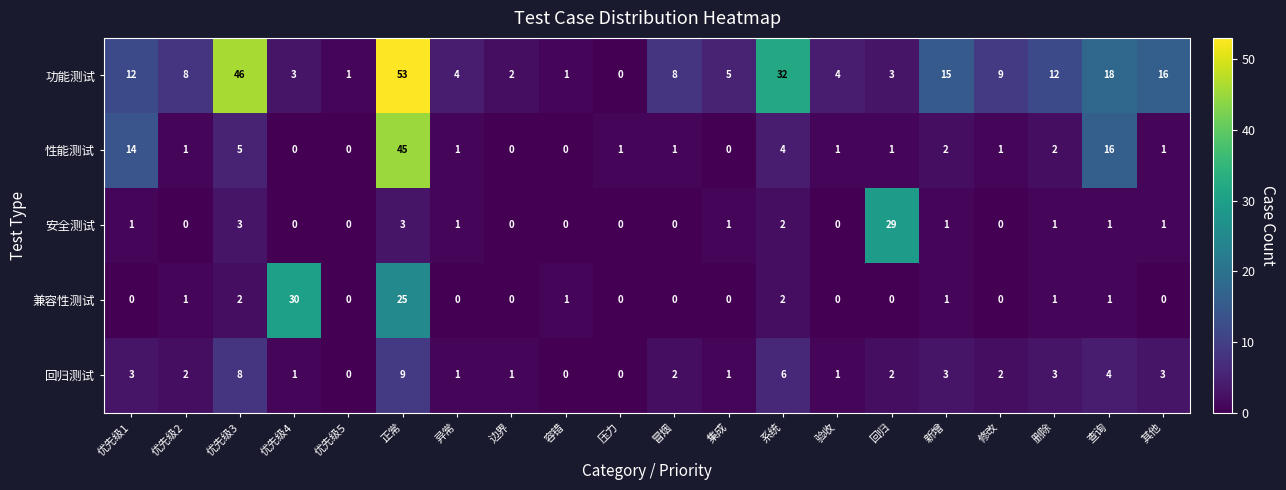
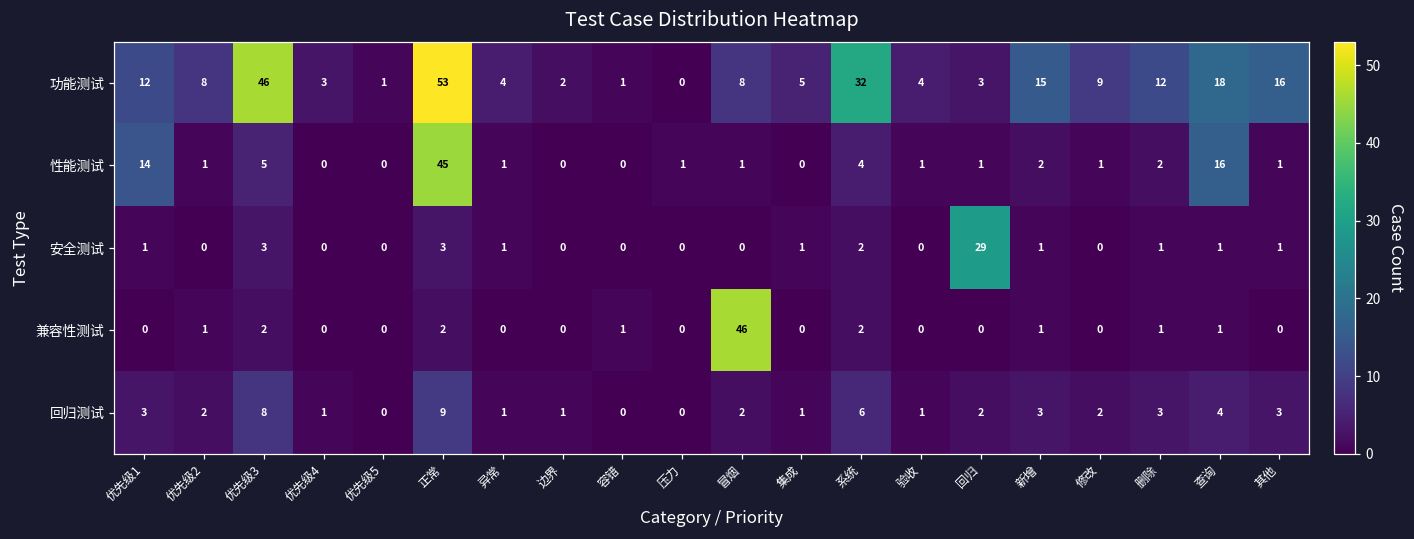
  {
    "功能测试": {
      "优先级1": 12,
      "优先级2": 8,
      "优先级3": 46,
      "优先级4": 3,
      "优先级5": 1,
      "正常": 53,
      "异常": 4,
      "边界": 2,
      "容错": 1,
      "压力": 0,
      "冒烟": 8,
      "集成": 5,
      "系统": 32,
      "验收": 4,
      "回归": 3,
      "新增": 15,
      "修改": 9,
      "删除": 12,
      "查询": 18,
      "其他": 16
    },
    "性能测试": {
      "优先级1": 14,
      "优先级2": 1,
      "优先级3": 5,
      "优先级4": 0,
      "优先级5": 0,
      "正常": 45,
      "异常": 1,
      "边界": 0,
      "容错": 0,
      "压力": 1,
      "冒烟": 1,
      "集成": 0,
      "系统": 4,
      "验收": 1,
      "回归": 1,
      "新增": 2,
      "修改": 1,
      "删除": 2,
      "查询": 16,
      "其他": 1
    },
    "安全测试": {
      "优先级1": 1,
      "优先级2": 0,
      "优先级3": 3,
      "优先级4": 0,
      "优先级5": 0,
      "正常": 3,
      "异常": 1,
      "边界": 0,
      "容错": 0,
      "压力": 0,
      "冒烟": 0,
      "集成": 1,
      "系统": 2,
      "验收": 0,
      "回归": 29,
      "新增": 1,
      "修改": 0,
      "删除": 1,
      "查询": 1,
      "其他": 1
    },
    "兼容性测试": {
      "优先级1": 0,
      "优先级2": 1,
      "优先级3": 2,
-     "优先级4": 30,
+     "优先级4": 0,
      "优先级5": 0,
-     "正常": 25,
+     "正常": 2,
      "异常": 0,
      "边界": 0,
      "容错": 1,
      "压力": 0,
-     "冒烟": 0,
+     "冒烟": 46,
      "集成": 0,
      "系统": 2,
      "验收": 0,
      "回归": 0,
      "新增": 1,
      "修改": 0,
      "删除": 1,
      "查询": 1,
      "其他": 0
    },
    "回归测试": {
      "优先级1": 3,
      "优先级2": 2,
      "优先级3": 8,
      "优先级4": 1,
      "优先级5": 0,
      "正常": 9,
      "异常": 1,
      "边界": 1,
      "容错": 0,
      "压力": 0,
      "冒烟": 2,
      "集成": 1,
      "系统": 6,
      "验收": 1,
      "回归": 2,
      "新增": 3,
      "修改": 2,
      "删除": 3,
      "查询": 4,
      "其他": 3
    }
  }
